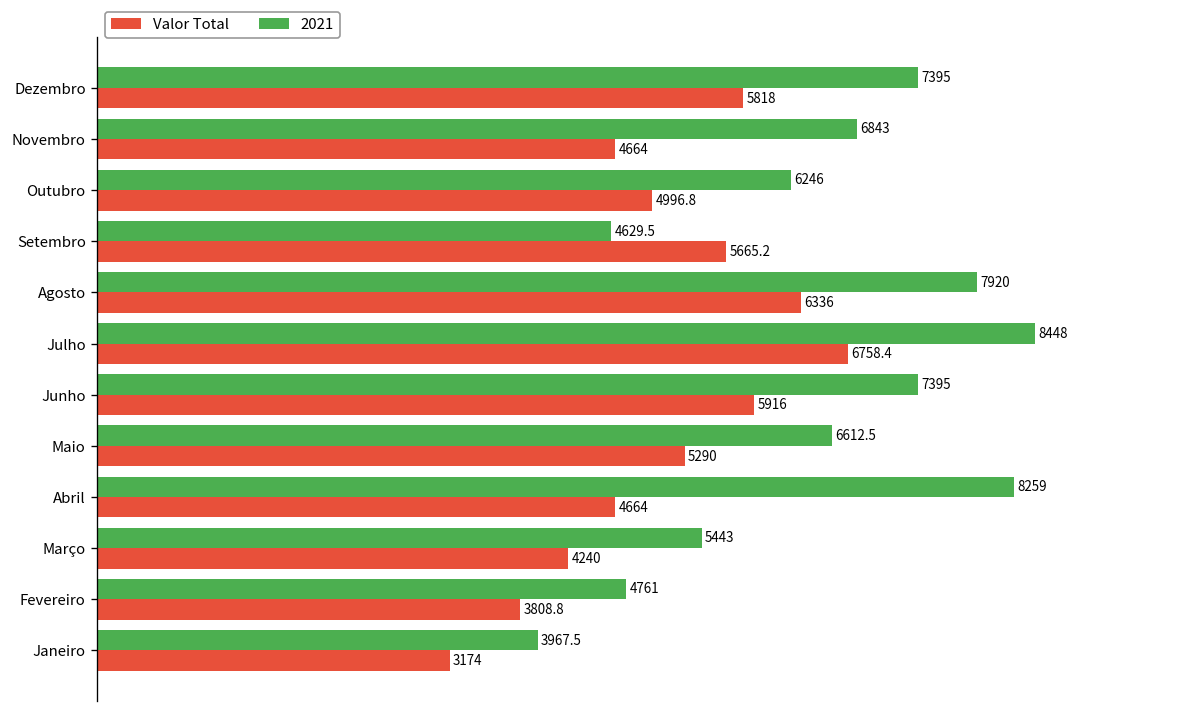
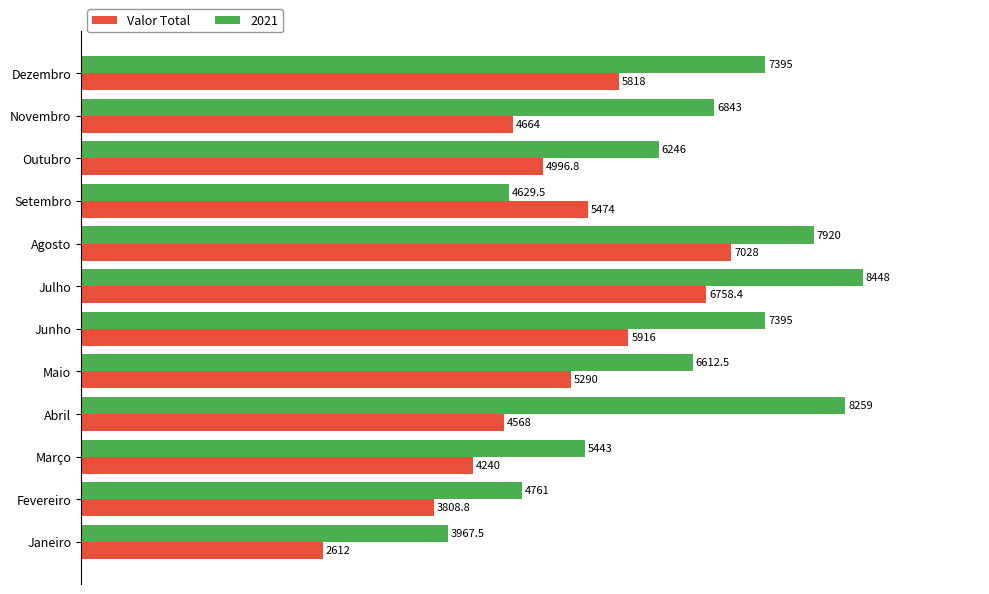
  {
    "Valor Total": {
      "Dezembro": 5818,
      "Novembro": 4664,
      "Outubro": 4996.8,
-     "Setembro": 5665.2,
-     "Agosto": 6336,
+     "Setembro": 5474,
+     "Agosto": 7028,
      "Julho": 6758.4,
      "Junho": 5916,
      "Maio": 5290,
-     "Abril": 4664,
+     "Abril": 4568,
      "Março": 4240,
      "Fevereiro": 3808.8,
-     "Janeiro": 3174
+     "Janeiro": 2612
    },
    "2021": {
      "Dezembro": 7395,
      "Novembro": 6843,
      "Outubro": 6246,
      "Setembro": 4629.5,
      "Agosto": 7920,
      "Julho": 8448,
      "Junho": 7395,
      "Maio": 6612.5,
      "Abril": 8259,
      "Março": 5443,
      "Fevereiro": 4761,
      "Janeiro": 3967.5
    }
  }
